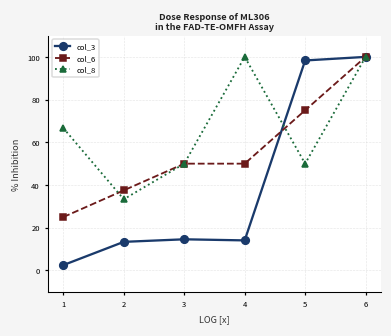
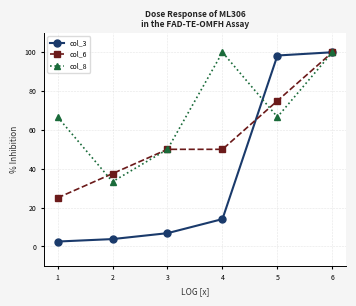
  {
    "col_3": {
      "1": 2,
-     "2": 13,
-     "3": 15,
+     "2": 4,
+     "3": 7,
      "4": 14,
      "5": 98
    },
    "col_6": {
      "1": 25,
      "2": 38,
      "4": 50,
      "5": 75
    },
    "col_8": {
      "1": 67,
      "2": 33,
      "4": 100,
-     "5": 50
+     "5": 67
    }
  }
